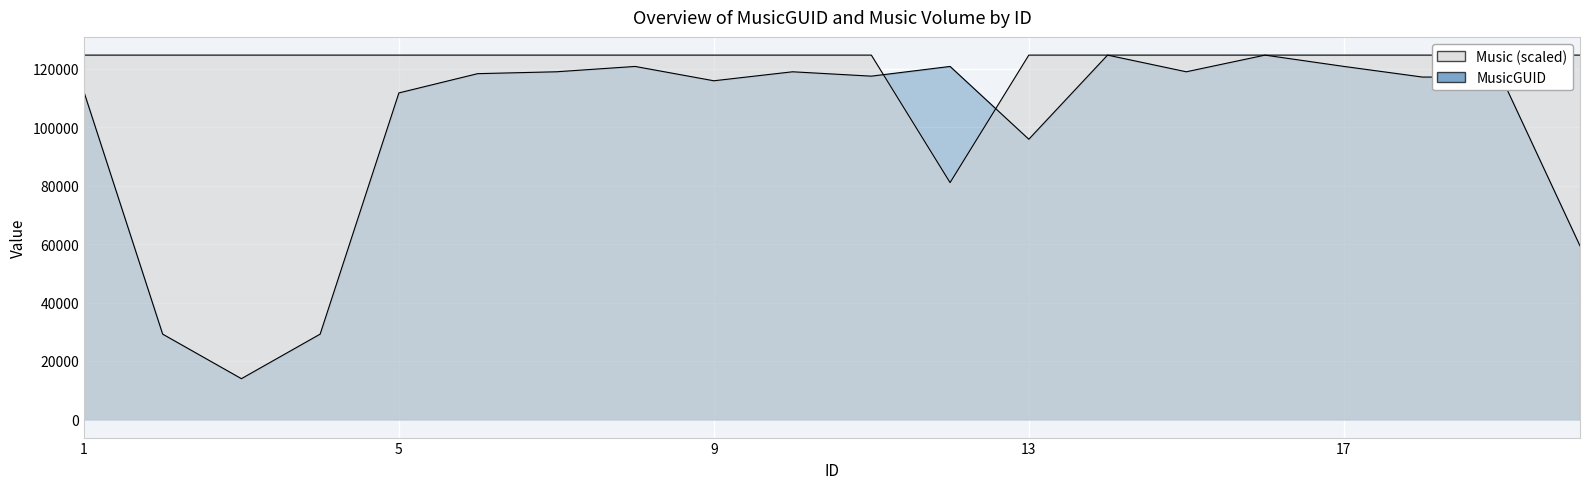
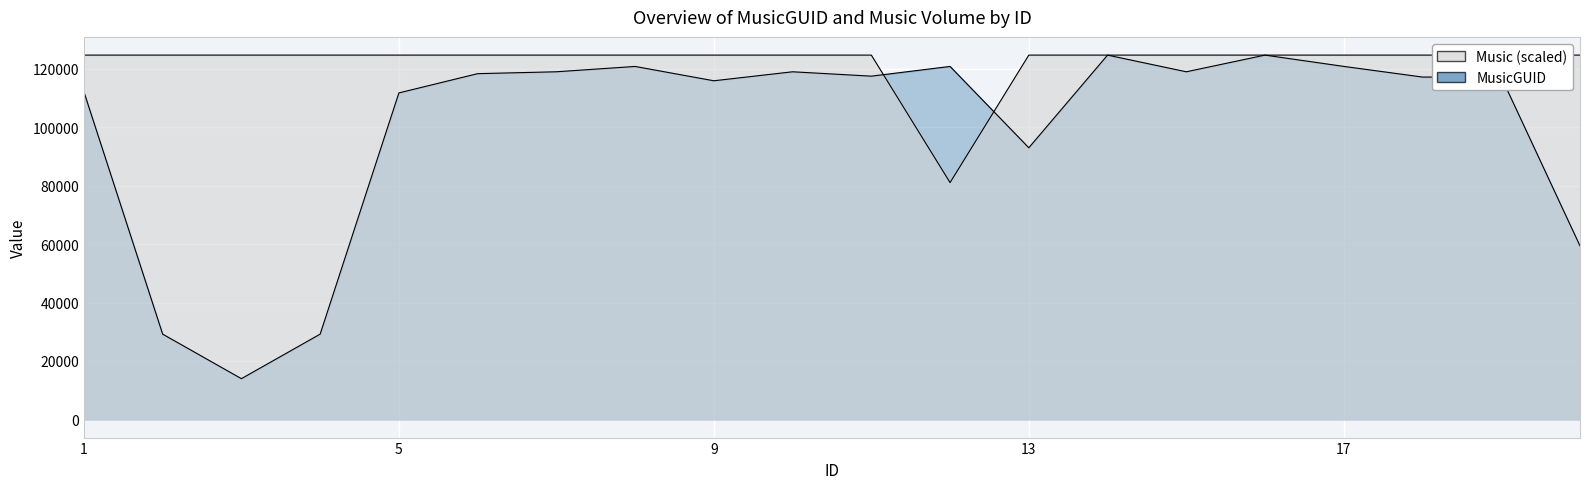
  {
    "MusicGUID": {
      "1": 112000,
      "5": 112000,
      "9": 116000,
-     "13": 96000,
+     "13": 93000,
      "17": 121000
    },
    "Music (scaled)": {
      "1": 125000,
      "5": 125000,
      "9": 125000,
      "13": 125000,
      "17": 125000
    }
  }
